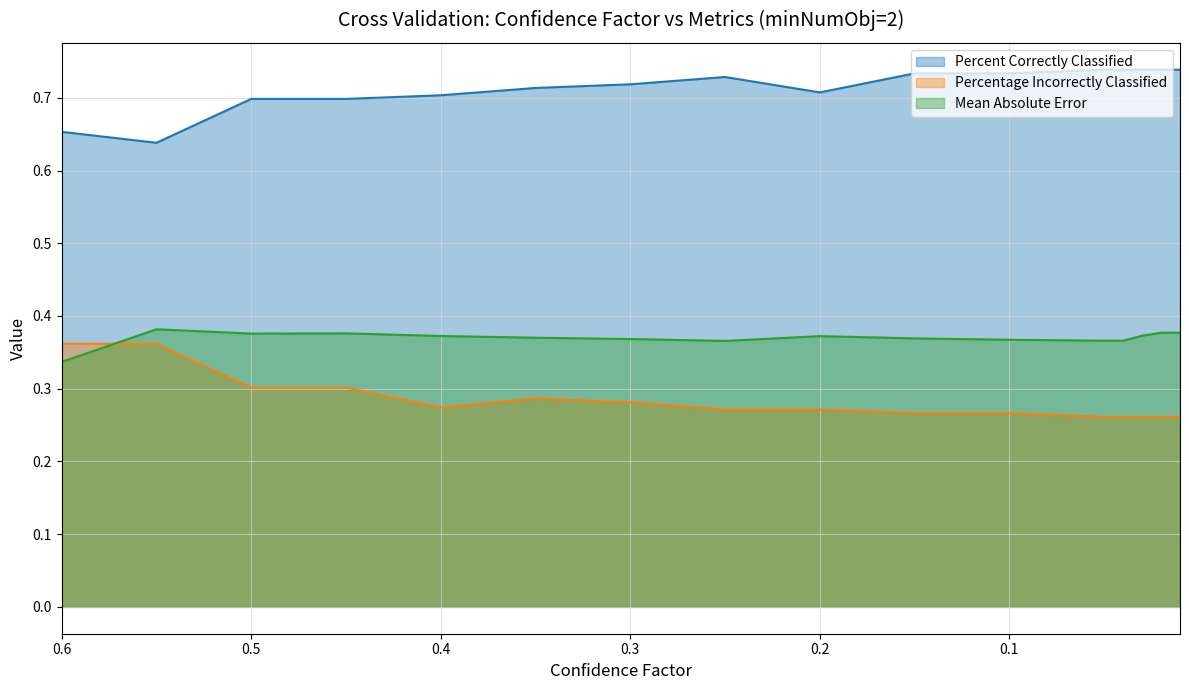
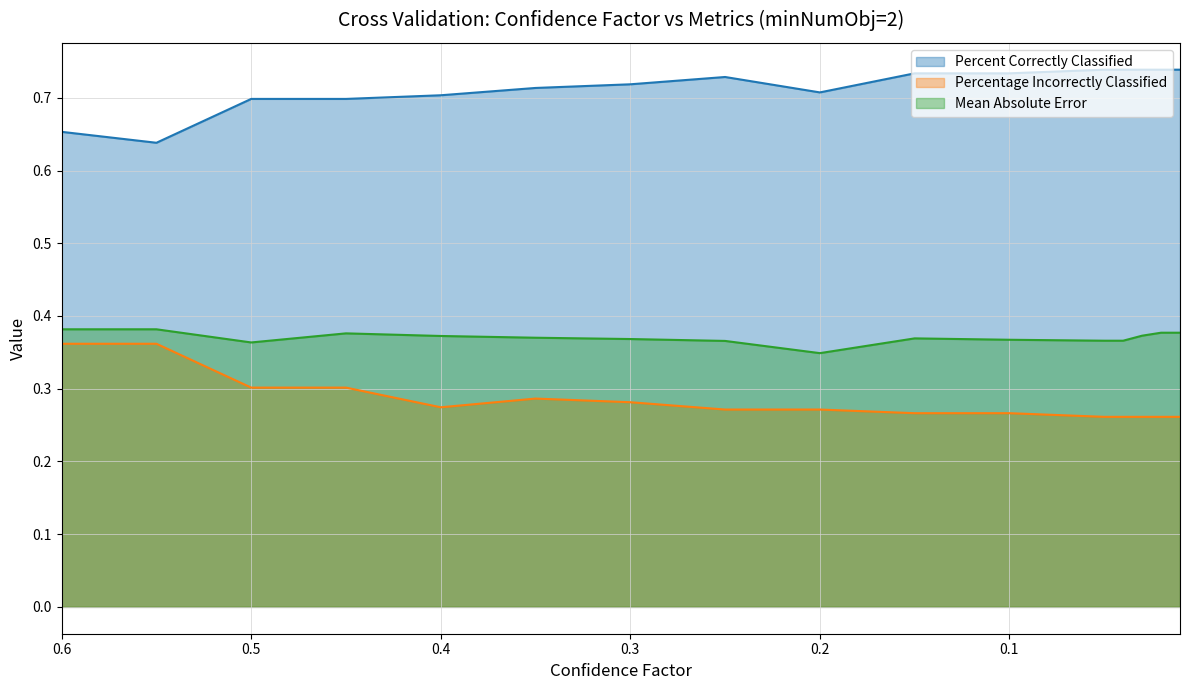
  {
    "Percent Correctly Classified": {
      "0.6": 0.65,
      "0.5": 0.70,
      "0.4": 0.70,
      "0.3": 0.72,
      "0.2": 0.71
    },
    "Percentage Incorrectly Classified": {
      "0.6": 0.36,
      "0.5": 0.30,
      "0.4": 0.27,
      "0.3": 0.28,
      "0.2": 0.27,
      "0.1": 0.27
    },
    "Mean Absolute Error": {
-     "0.6": 0.34,
-     "0.5": 0.38,
+     "0.6": 0.38,
+     "0.5": 0.36,
      "0.4": 0.37,
      "0.3": 0.37,
-     "0.2": 0.37,
+     "0.2": 0.35,
      "0.1": 0.37
    }
  }
